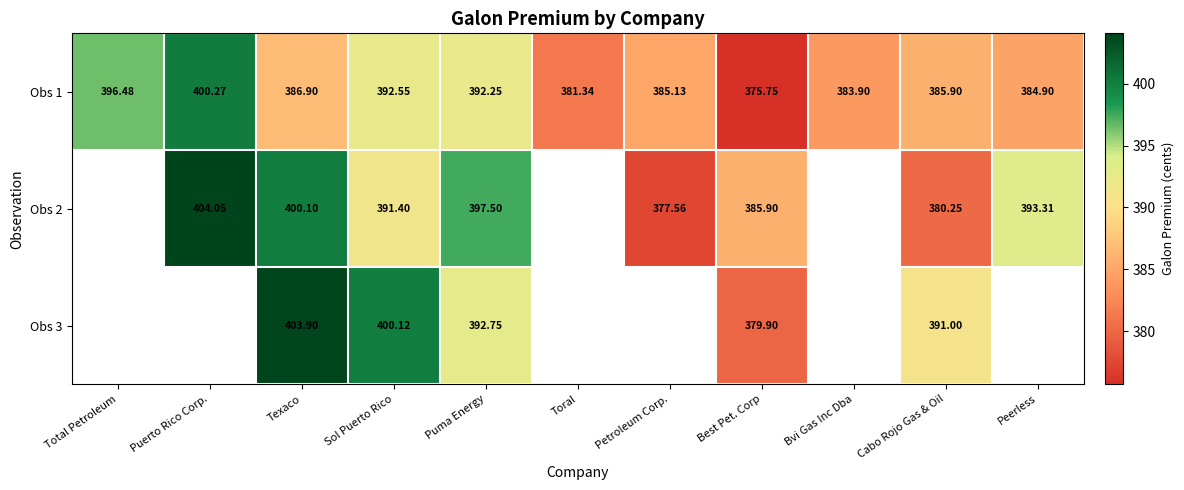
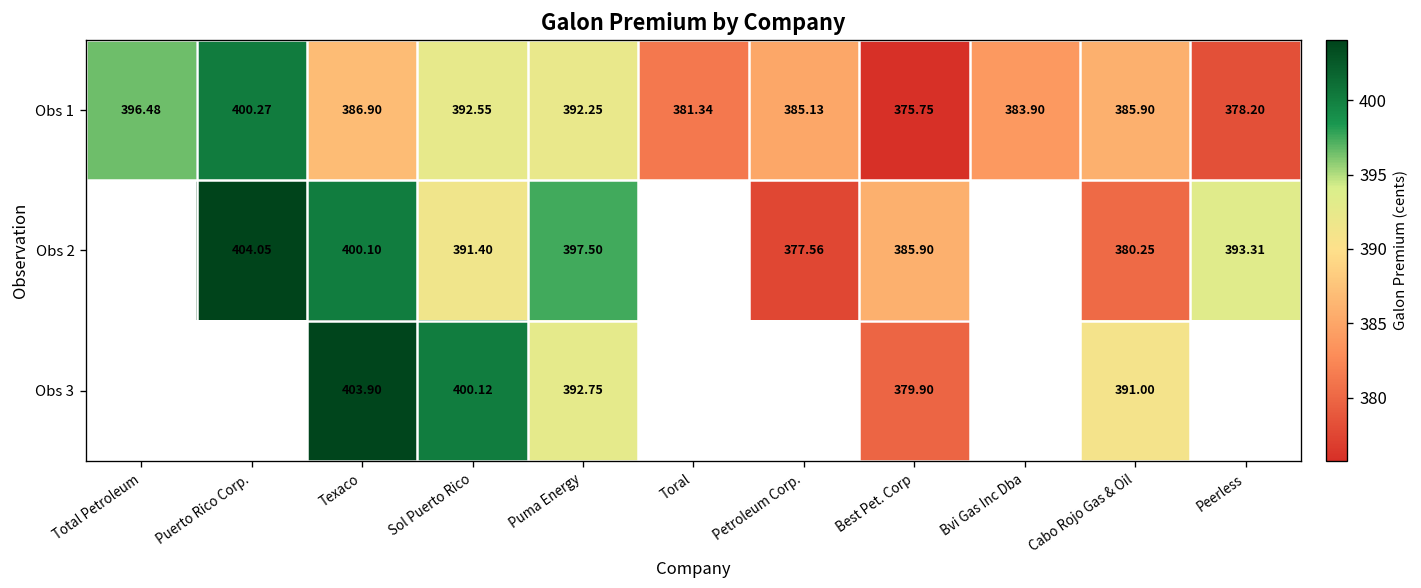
  {
    "Obs 1": {
      "Total Petroleum": 396.48,
      "Puerto Rico Corp.": 400.27,
      "Texaco": 386.90,
      "Sol Puerto Rico": 392.55,
      "Puma Energy": 392.25,
      "Toral": 381.34,
      "Petroleum Corp.": 385.13,
      "Best Pet. Corp": 375.75,
      "Bvi Gas Inc Dba": 383.90,
      "Cabo Rojo Gas & Oil": 385.90,
-     "Peerless": 384.90
+     "Peerless": 378.20
    },
    "Obs 2": {
      "Puerto Rico Corp.": 404.05,
      "Texaco": 400.10,
      "Sol Puerto Rico": 391.40,
      "Puma Energy": 397.50,
      "Petroleum Corp.": 377.56,
      "Best Pet. Corp": 385.90,
      "Cabo Rojo Gas & Oil": 380.25,
      "Peerless": 393.31
    },
    "Obs 3": {
      "Texaco": 403.90,
      "Sol Puerto Rico": 400.12,
      "Puma Energy": 392.75,
      "Best Pet. Corp": 379.90,
      "Cabo Rojo Gas & Oil": 391.00
    }
  }
